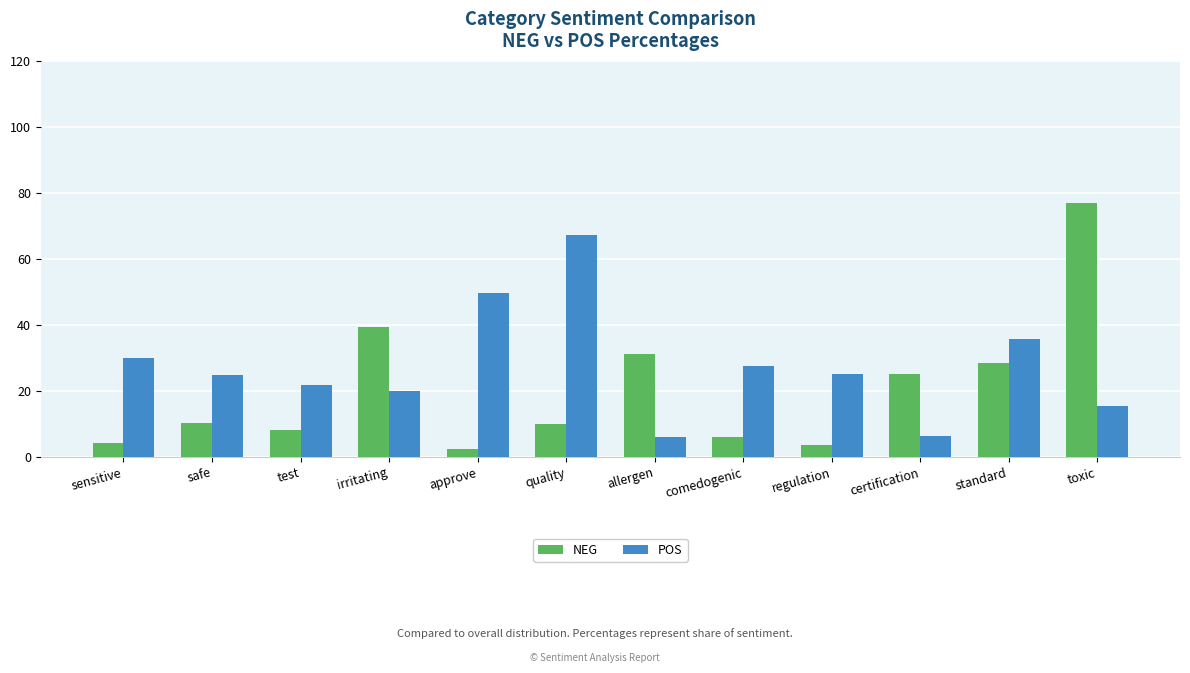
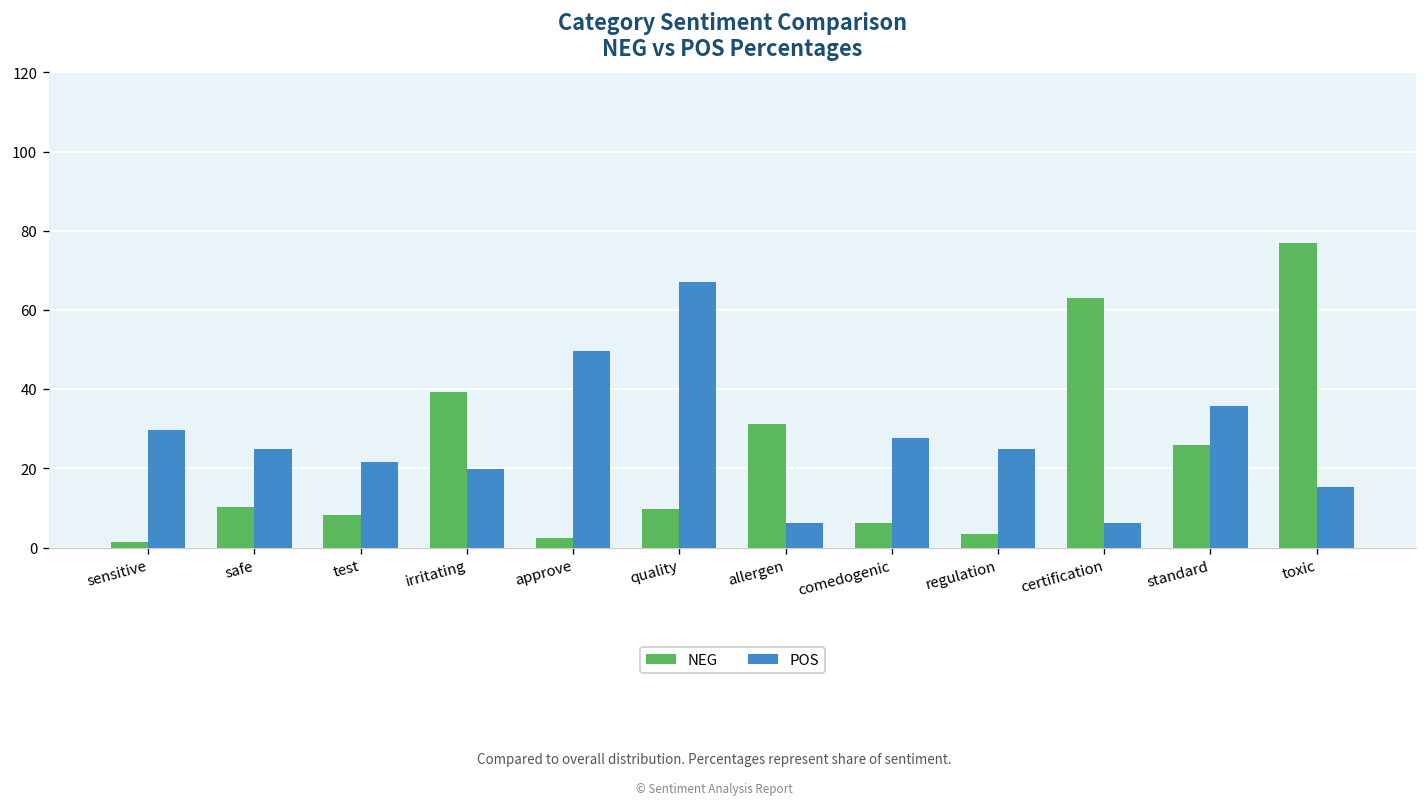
  {
    "NEG": {
-     "sensitive": 4,
+     "sensitive": 1,
      "safe": 10,
      "test": 8,
      "irritating": 39,
      "approve": 3,
      "quality": 10,
      "allergen": 31,
      "comedogenic": 6,
      "regulation": 4,
-     "certification": 25,
-     "standard": 29,
+     "certification": 63,
+     "standard": 26,
      "toxic": 77
    },
    "POS": {
      "sensitive": 30,
      "safe": 25,
      "test": 22,
      "irritating": 20,
      "approve": 50,
      "quality": 67,
      "allergen": 6,
      "comedogenic": 28,
      "regulation": 25,
      "certification": 6,
      "standard": 36,
      "toxic": 15
    }
  }
